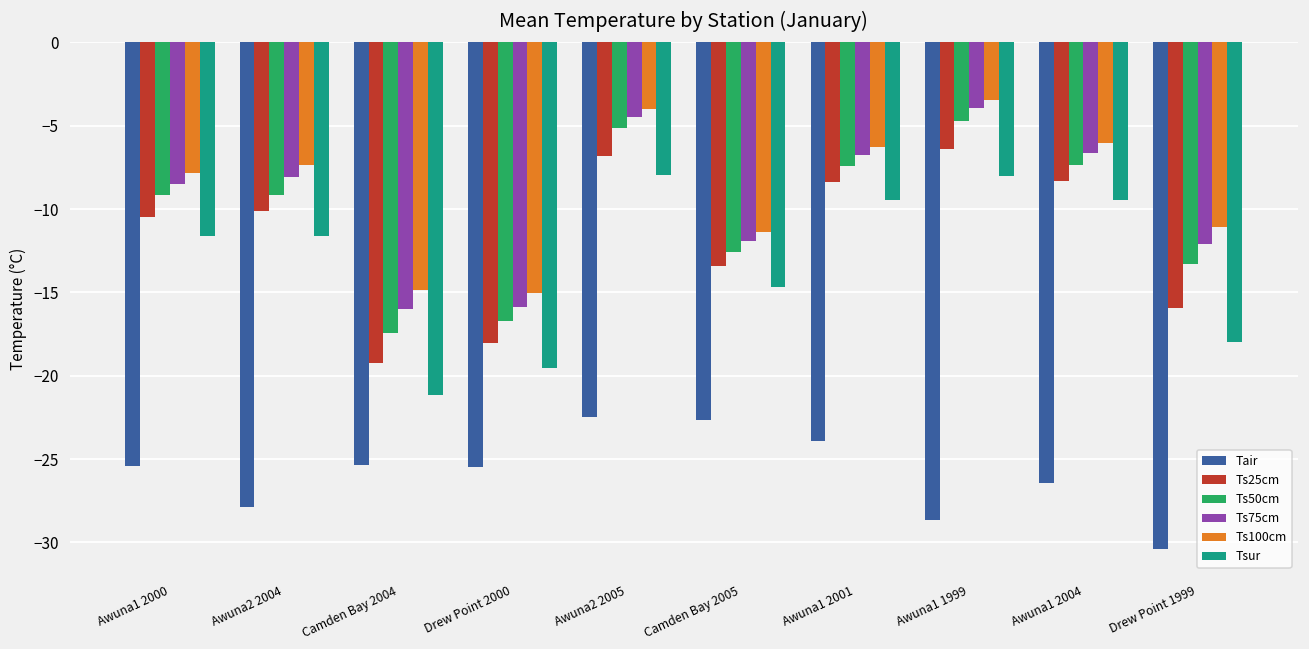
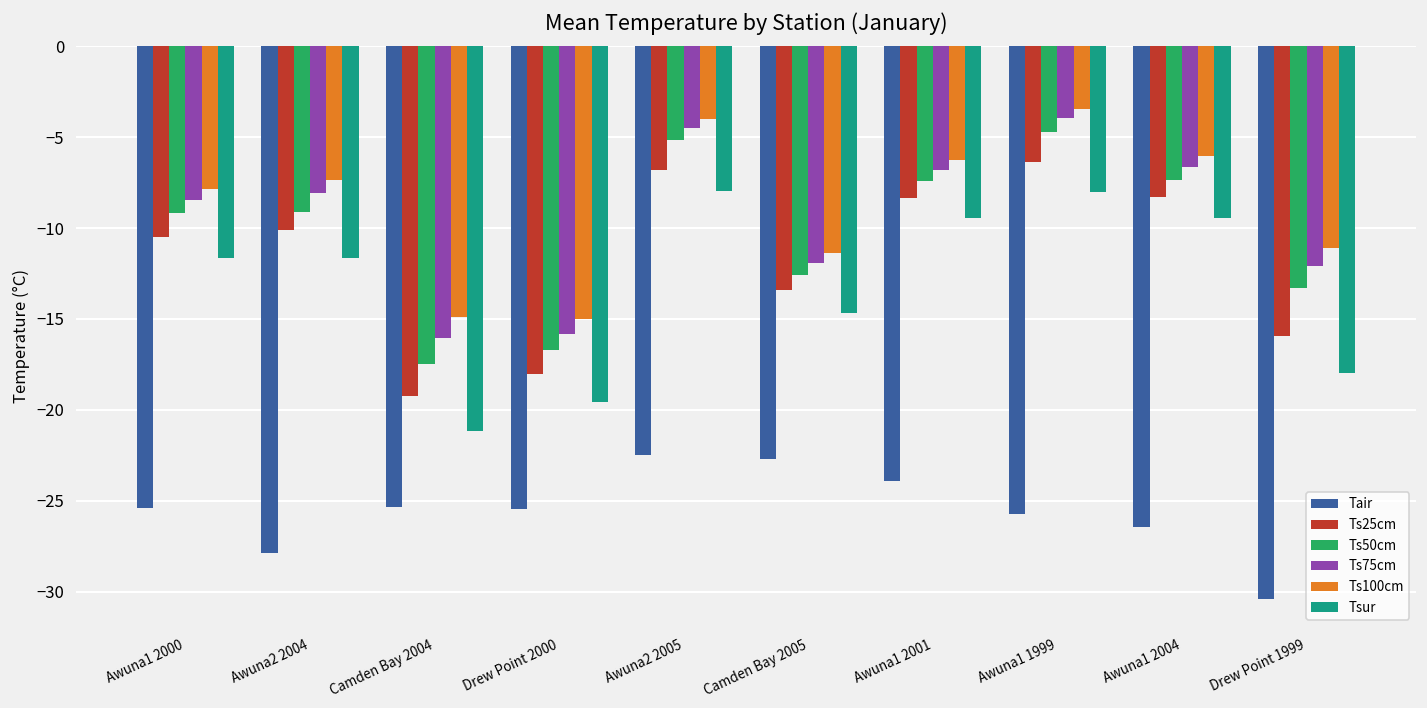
  {
    "Tair": {
      "Awuna1 2000": -25.4,
      "Awuna2 2004": -27.9,
      "Camden Bay 2004": -25.4,
      "Drew Point 2000": -25.5,
      "Awuna2 2005": -22.5,
      "Camden Bay 2005": -22.7,
      "Awuna1 2001": -23.9,
-     "Awuna1 1999": -28.6,
+     "Awuna1 1999": -25.7,
      "Awuna1 2004": -26.4,
      "Drew Point 1999": -30.4
    },
    "Ts25cm": {
      "Awuna1 2000": -10.5,
      "Awuna2 2004": -10.1,
      "Camden Bay 2004": -19.3,
      "Drew Point 2000": -18.0,
      "Awuna2 2005": -6.8,
      "Camden Bay 2005": -13.4,
      "Awuna1 2001": -8.4,
      "Awuna1 1999": -6.4,
      "Awuna1 2004": -8.3,
      "Drew Point 1999": -16.0
    },
    "Ts75cm": {
      "Awuna1 2000": -8.5,
      "Awuna2 2004": -8.1,
      "Camden Bay 2004": -16.0,
      "Drew Point 2000": -15.9,
      "Awuna2 2005": -4.5,
      "Camden Bay 2005": -11.9,
      "Awuna1 2001": -6.8,
      "Awuna1 1999": -4.0,
      "Awuna1 2004": -6.6,
      "Drew Point 1999": -12.1
    },
    "Ts100cm": {
      "Awuna1 2000": -7.9,
      "Awuna2 2004": -7.4,
      "Camden Bay 2004": -14.9,
      "Drew Point 2000": -15.0,
      "Awuna2 2005": -4.0,
      "Camden Bay 2005": -11.4,
      "Awuna1 2001": -6.3,
      "Awuna1 1999": -3.4,
      "Awuna1 2004": -6.0,
      "Drew Point 1999": -11.1
    }
  }
